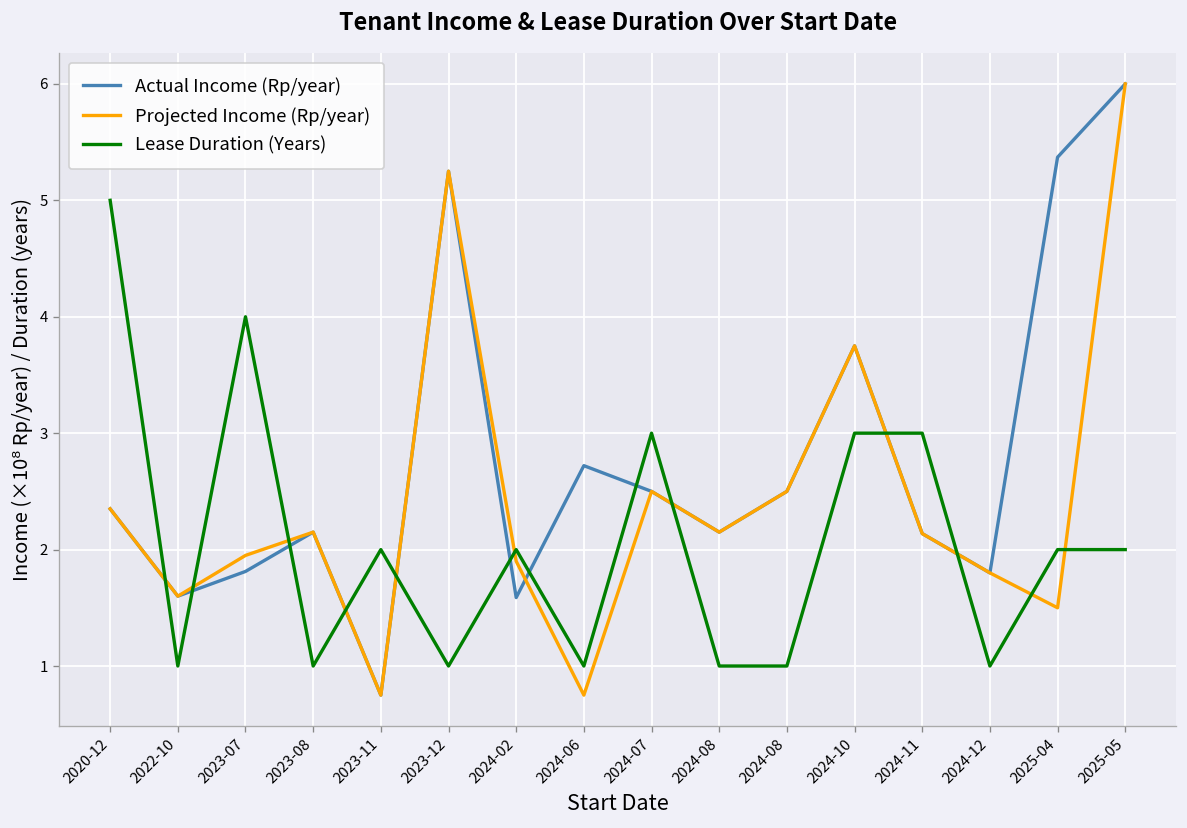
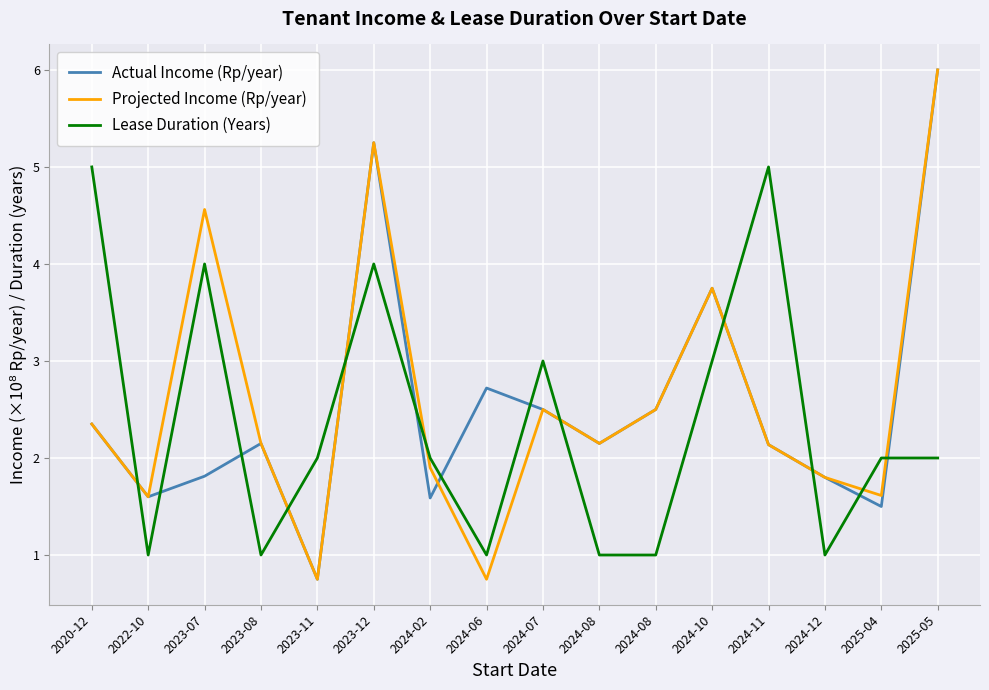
  {
    "Actual Income (Rp/year)": {
      "2023-07": 1.8,
      "2024-02": 1.6,
      "2024-06": 2.7,
-     "2025-04": 5.4
+     "2025-04": 1.5
    },
    "Projected Income (Rp/year)": {
-     "2023-07": 2.0,
+     "2023-07": 4.6,
      "2024-02": 1.9,
      "2024-06": 0.8,
-     "2025-04": 1.5
+     "2025-04": 1.6
    },
    "Lease Duration (Years)": {
      "2020-12": 5,
      "2022-10": 1,
      "2023-07": 4,
      "2023-08": 1,
      "2023-11": 2,
-     "2023-12": 1,
+     "2023-12": 4,
      "2024-02": 2,
      "2024-06": 1,
      "2024-07": 3,
      "2024-10": 3,
-     "2024-11": 3,
+     "2024-11": 5,
      "2024-12": 1,
      "2025-04": 2,
      "2025-05": 2
    }
  }
